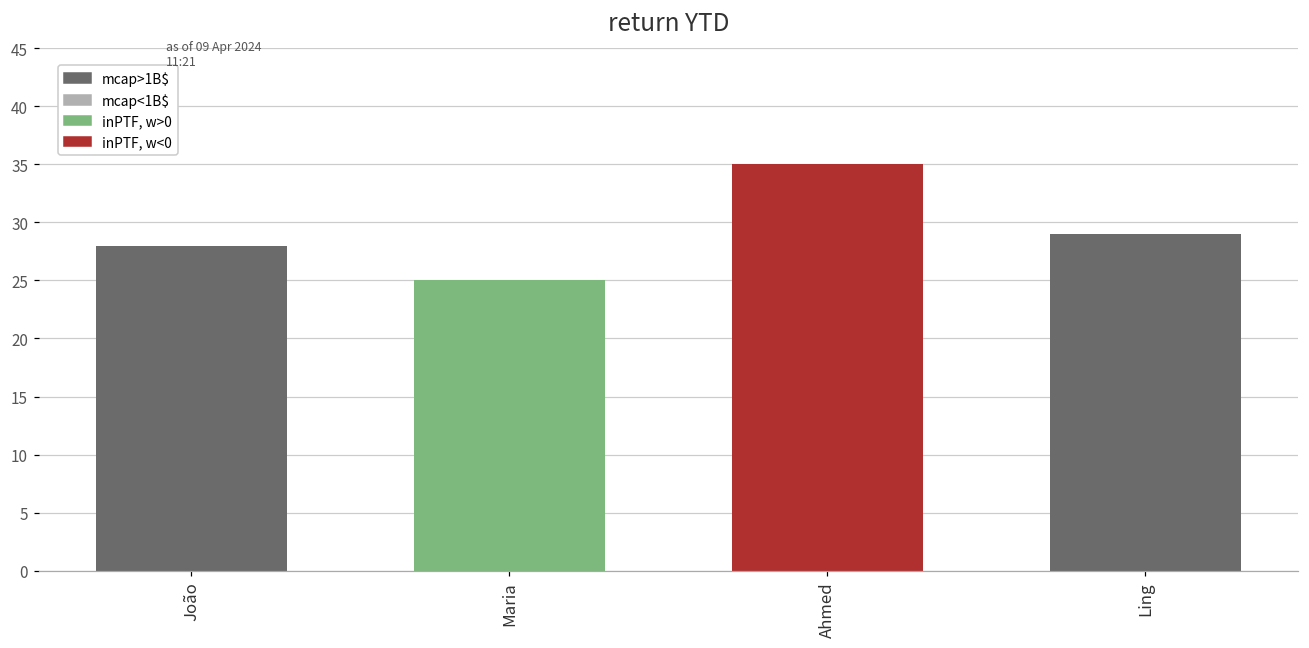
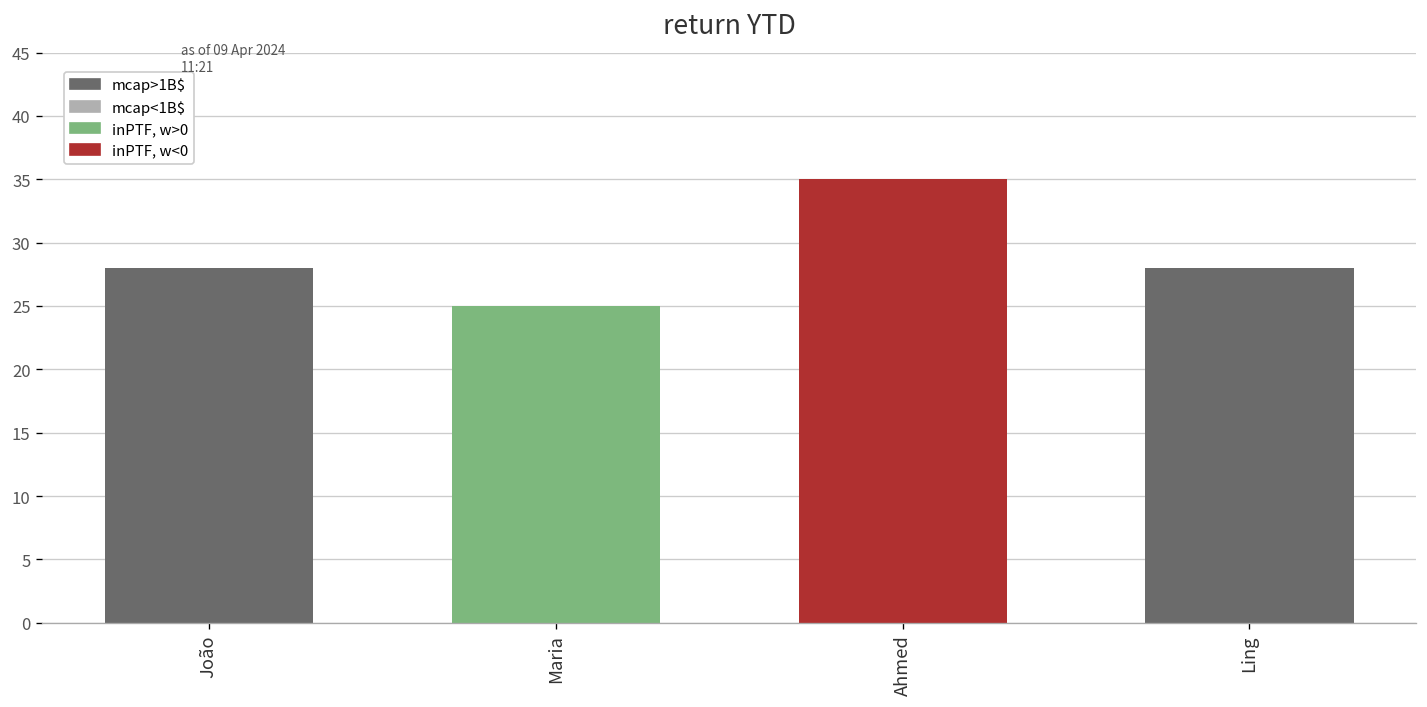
  {
    "João": 28,
    "Maria": 25,
    "Ahmed": 35,
-   "Ling": 29
+   "Ling": 28
  }
